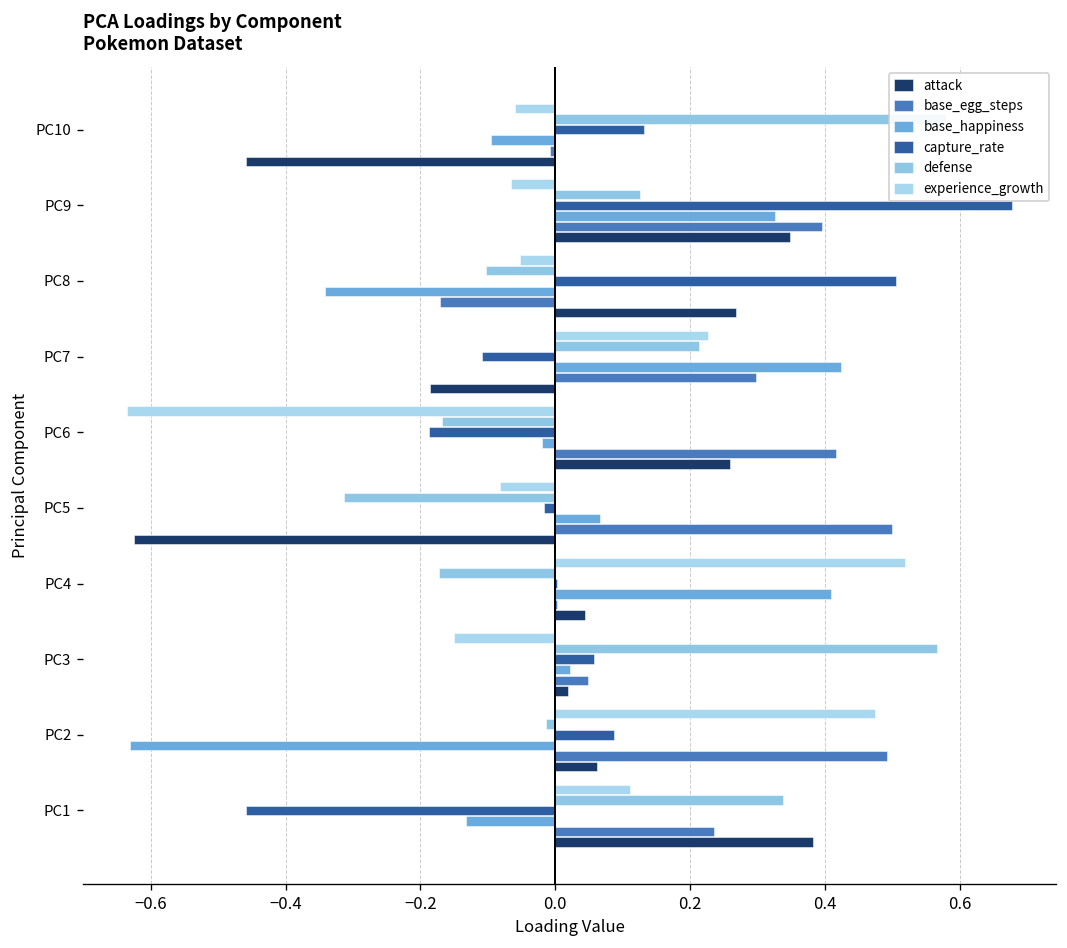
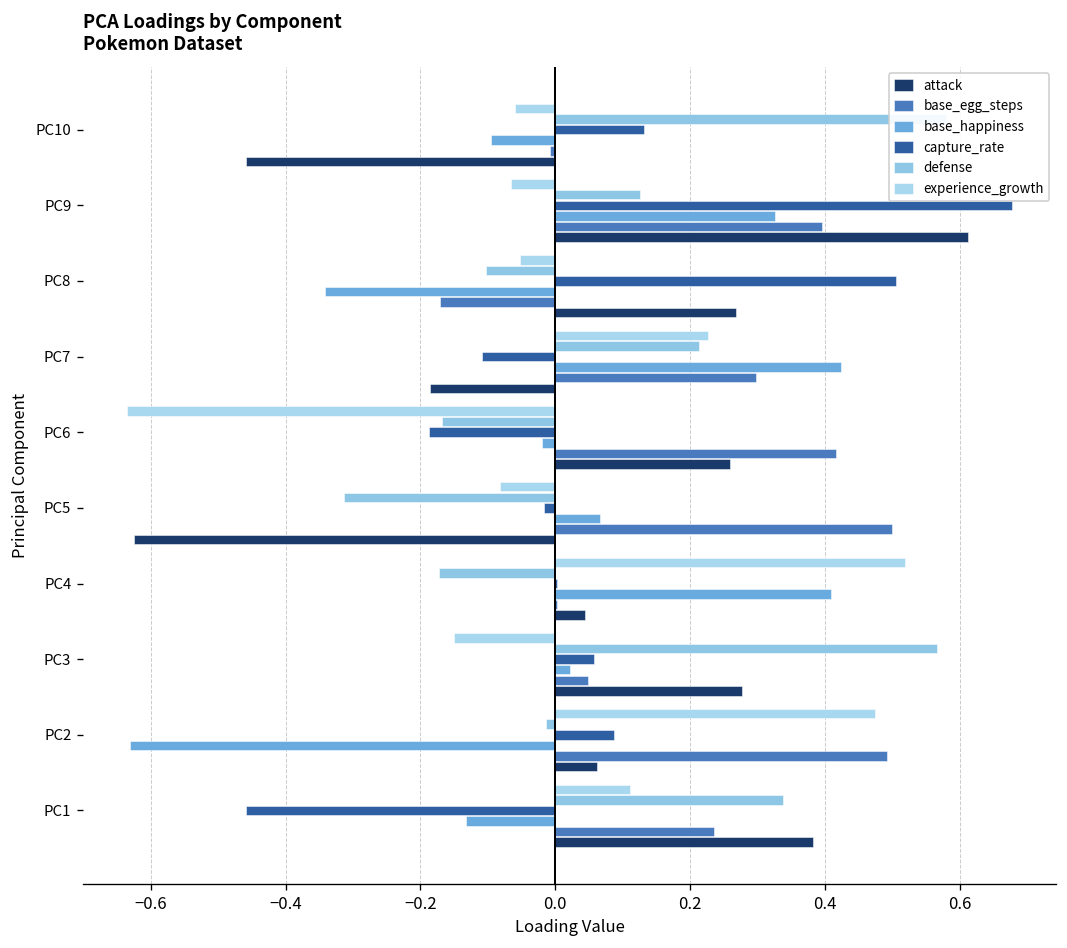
  {
    "attack": {
      "PC10": -0.46,
-     "PC9": 0.35,
+     "PC9": 0.61,
      "PC8": 0.27,
      "PC7": -0.19,
      "PC6": 0.26,
      "PC5": -0.62,
      "PC4": 0.04,
-     "PC3": 0.02,
+     "PC3": 0.28,
      "PC2": 0.06,
      "PC1": 0.38
    }
  }
